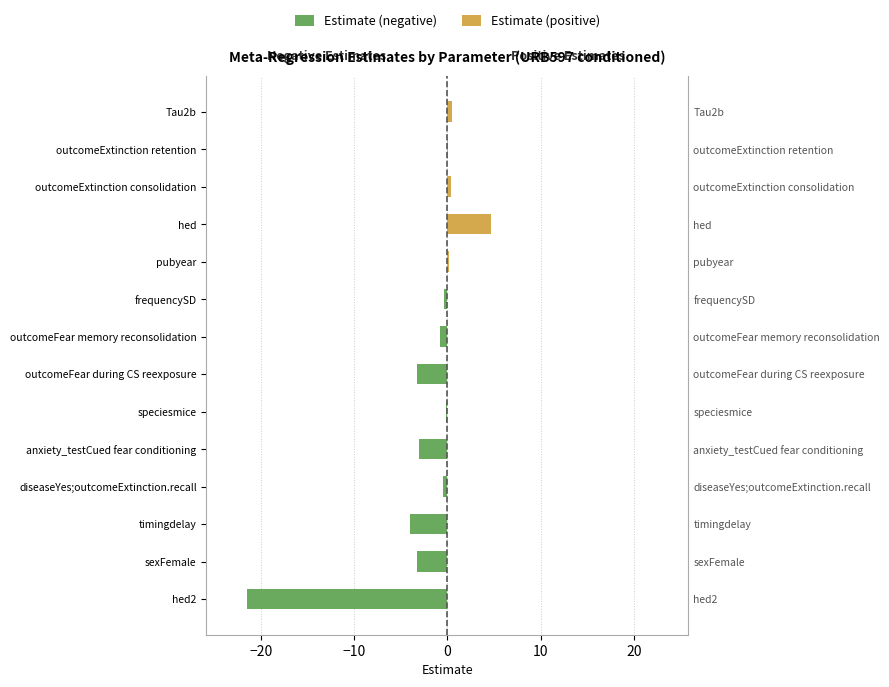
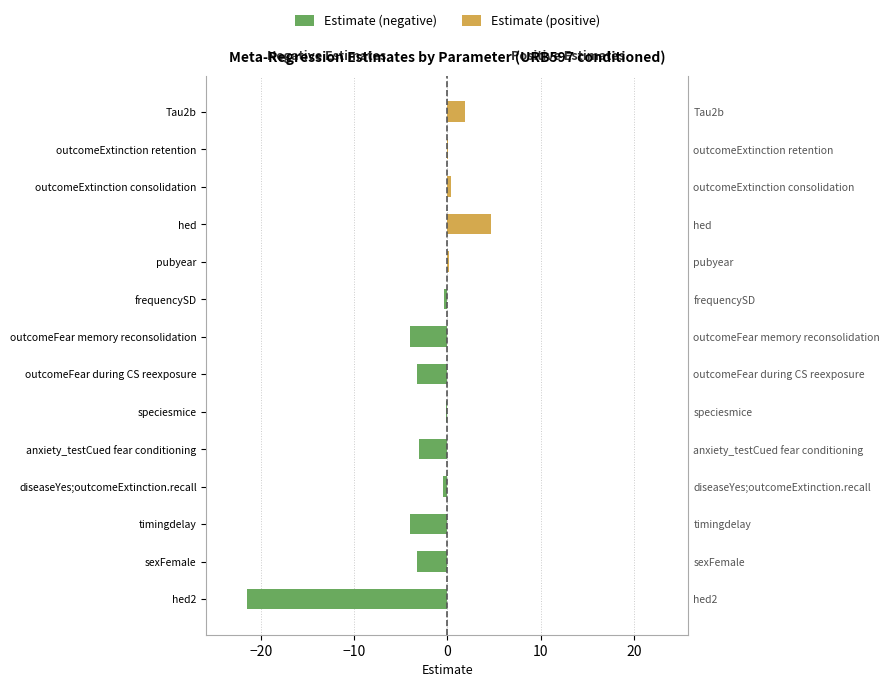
  {
    "Estimate (negative)": {
      "Tau2b": 0,
      "outcomeExtinction retention": 0,
      "outcomeExtinction consolidation": 0,
      "hed": 0,
      "pubyear": 0,
      "frequencySD": 0,
-     "outcomeFear memory reconsolidation": -1,
+     "outcomeFear memory reconsolidation": -4,
      "outcomeFear during CS reexposure": -3,
      "anxiety_testCued fear conditioning": -3,
      "diseaseYes;outcomeExtinction.recall": 0,
      "timingdelay": -4,
      "sexFemale": -3,
      "hed2": -22
    },
    "Estimate (positive)": {
-     "Tau2b": 0,
+     "Tau2b": 2,
      "outcomeExtinction consolidation": 0,
      "hed": 5,
      "frequencySD": 0,
      "outcomeFear memory reconsolidation": 0,
      "outcomeFear during CS reexposure": 0,
      "speciesmice": 0,
      "anxiety_testCued fear conditioning": 0,
      "diseaseYes;outcomeExtinction.recall": 0,
      "timingdelay": 0,
      "sexFemale": 0,
      "hed2": 0
    }
  }
